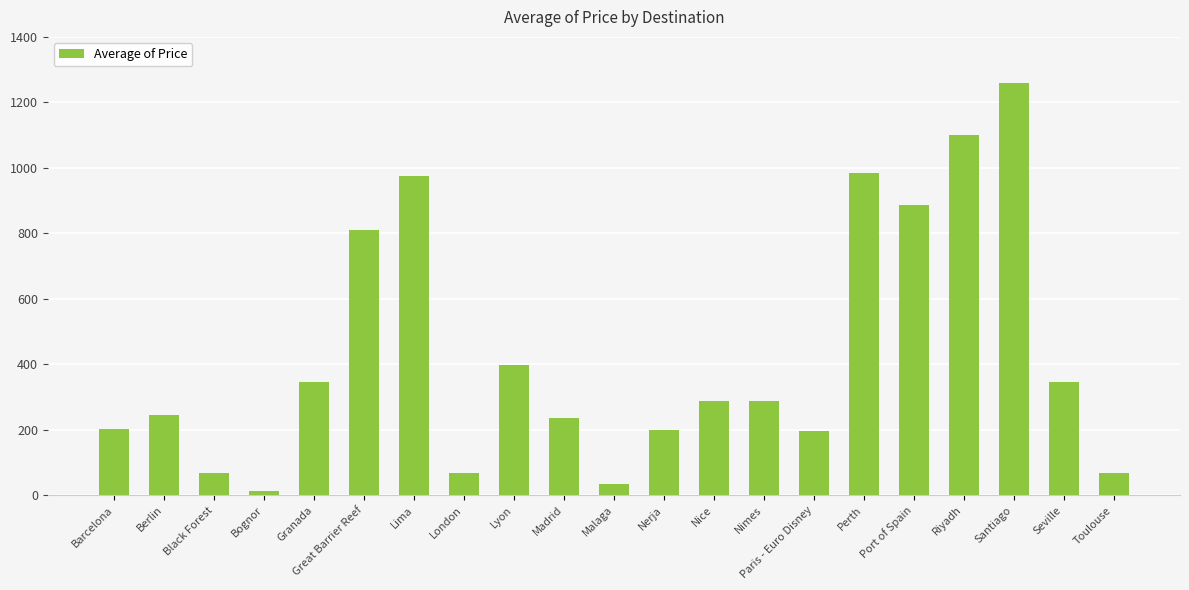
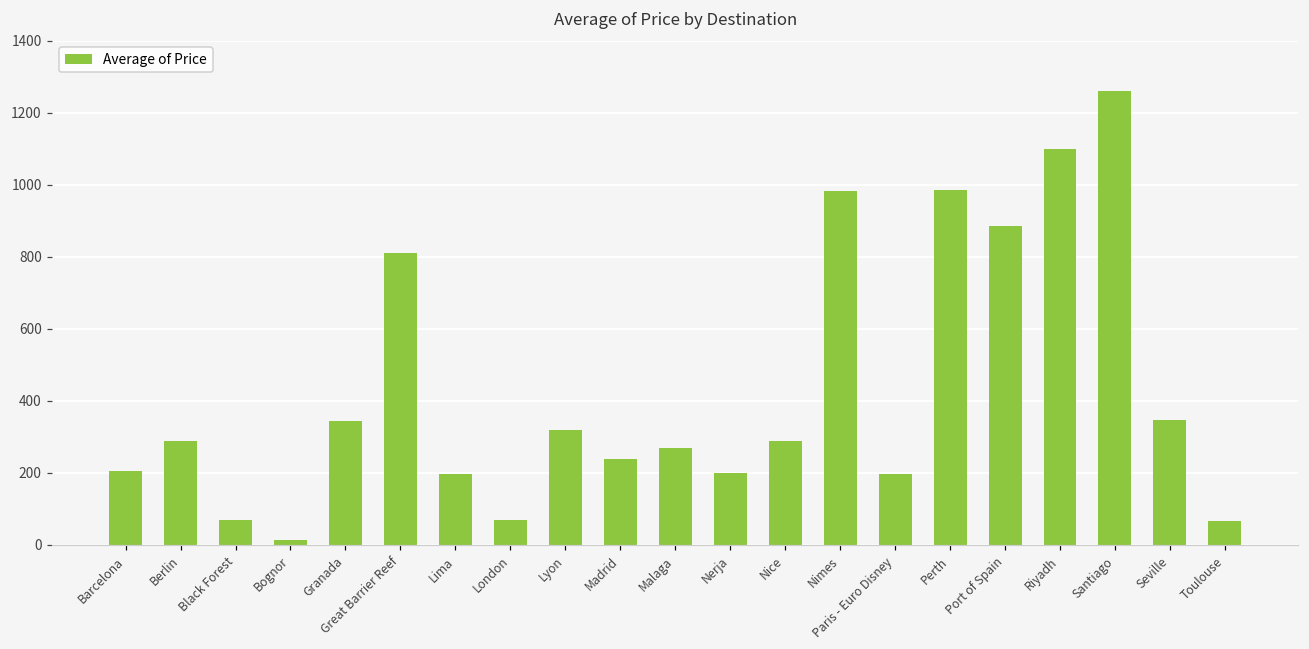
  {
    "Barcelona": 200,
-   "Berlin": 250,
+   "Berlin": 290,
    "Black Forest": 70,
    "Bognor": 10,
    "Granada": 350,
    "Great Barrier Reef": 810,
-   "Lima": 980,
+   "Lima": 200,
    "London": 70,
-   "Lyon": 400,
+   "Lyon": 320,
    "Madrid": 240,
-   "Malaga": 30,
+   "Malaga": 270,
    "Nerja": 200,
    "Nice": 290,
-   "Nimes": 290,
+   "Nimes": 980,
    "Paris - Euro Disney": 200,
    "Perth": 990,
    "Port of Spain": 890,
    "Riyadh": 1100,
    "Santiago": 1260,
    "Seville": 350,
    "Toulouse": 70
  }
